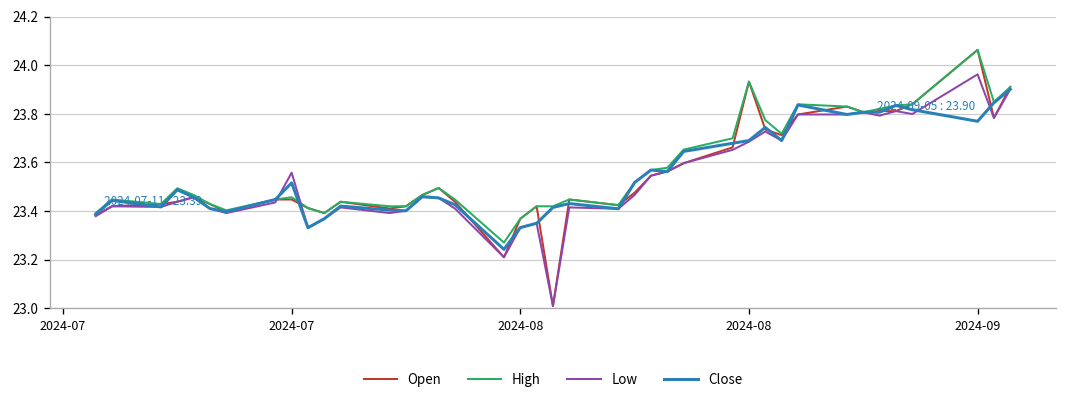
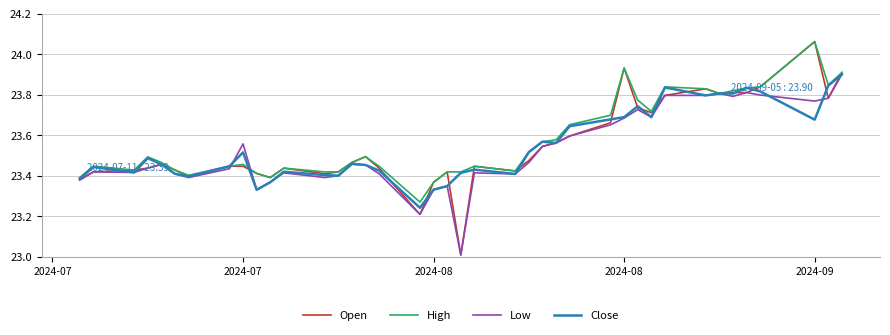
  {
    "Low": {
      "2024-07": 23.56,
-     "2024-09": 23.96
+     "2024-09": 23.77
    },
    "Close": {
      "2024-07": 23.52,
-     "2024-09": 23.77
+     "2024-09": 23.68
    }
  }
